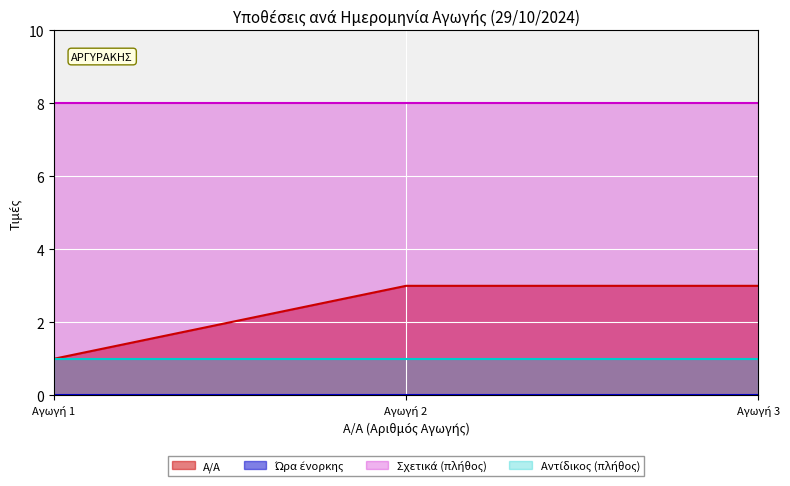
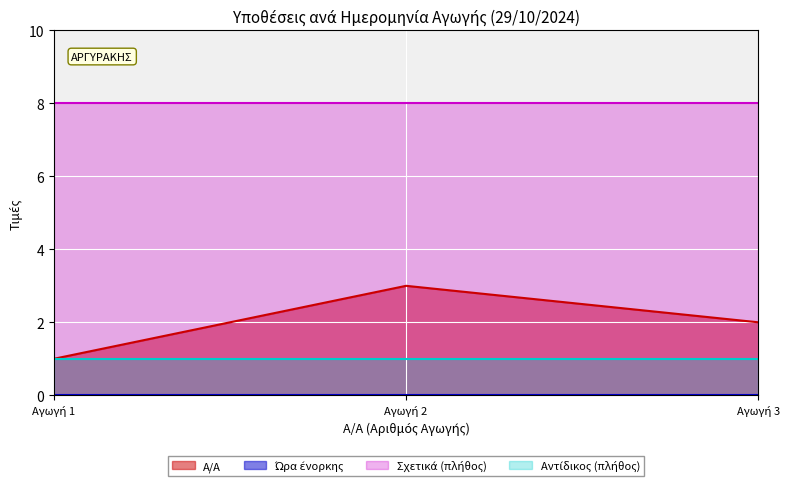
  {
    "A/A": {
      "Αγωγή 2": 3,
-     "Αγωγή 3": 3
+     "Αγωγή 3": 2
    },
    "Ώρα ένορκης": {
      "Αγωγή 1": 0,
      "Αγωγή 2": 0,
      "Αγωγή 3": 0
    },
    "Σχετικά (πλήθος)": {
      "Αγωγή 1": 8,
      "Αγωγή 2": 8,
      "Αγωγή 3": 8
    },
    "Αντίδικος (πλήθος)": {
      "Αγωγή 2": 1,
      "Αγωγή 3": 1
    }
  }
